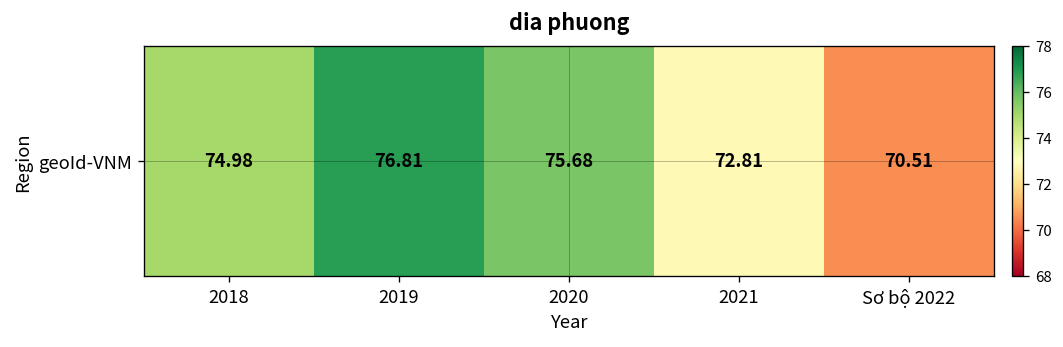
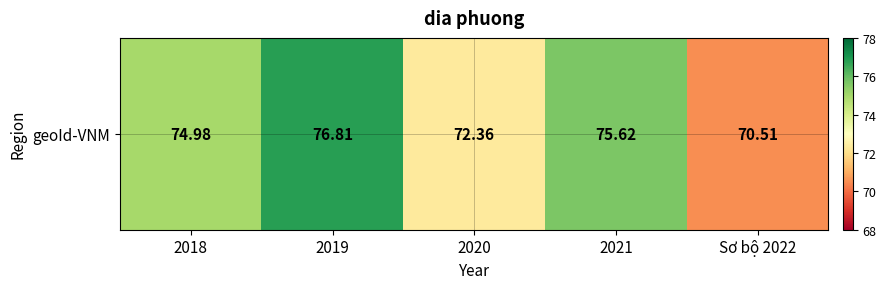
  {
    "geoId-VNM": {
      "2018": 74.98,
      "2019": 76.81,
-     "2020": 75.68,
-     "2021": 72.81,
+     "2020": 72.36,
+     "2021": 75.62,
      "Sơ bộ 2022": 70.51
    }
  }
